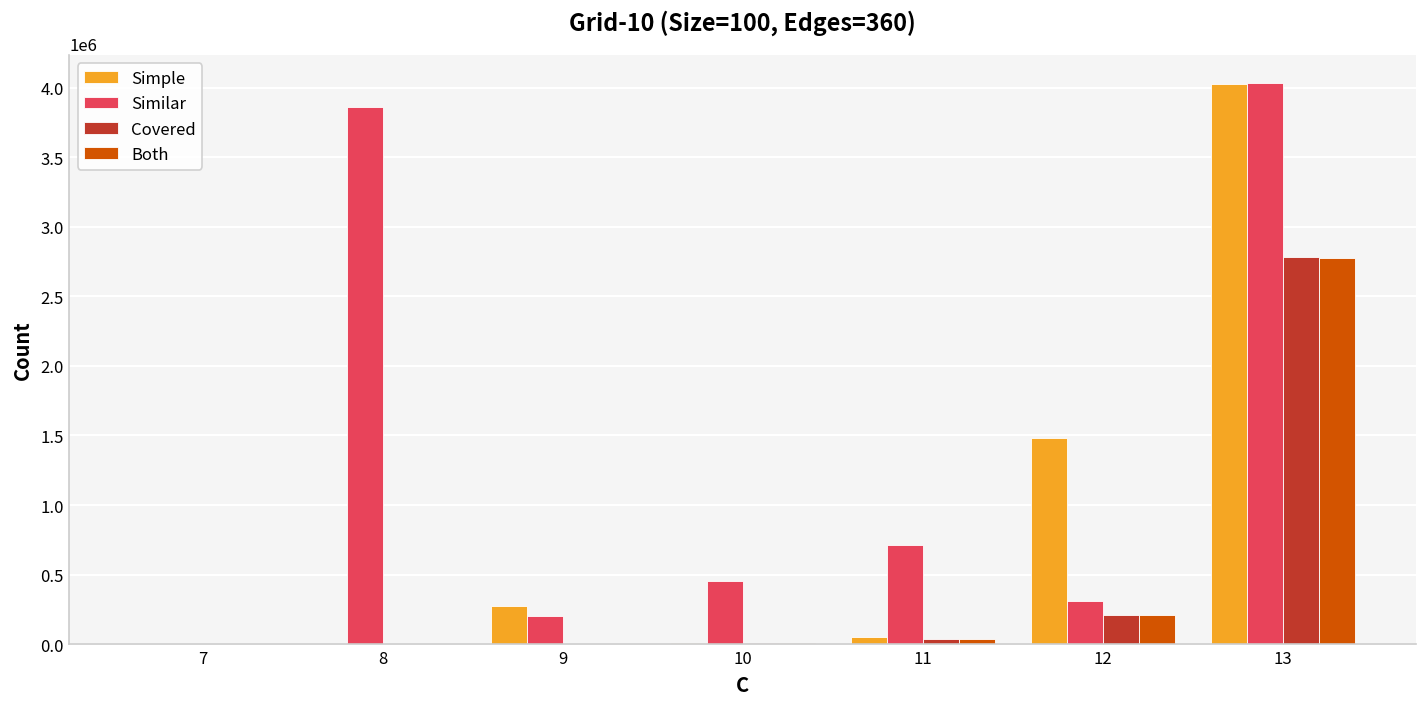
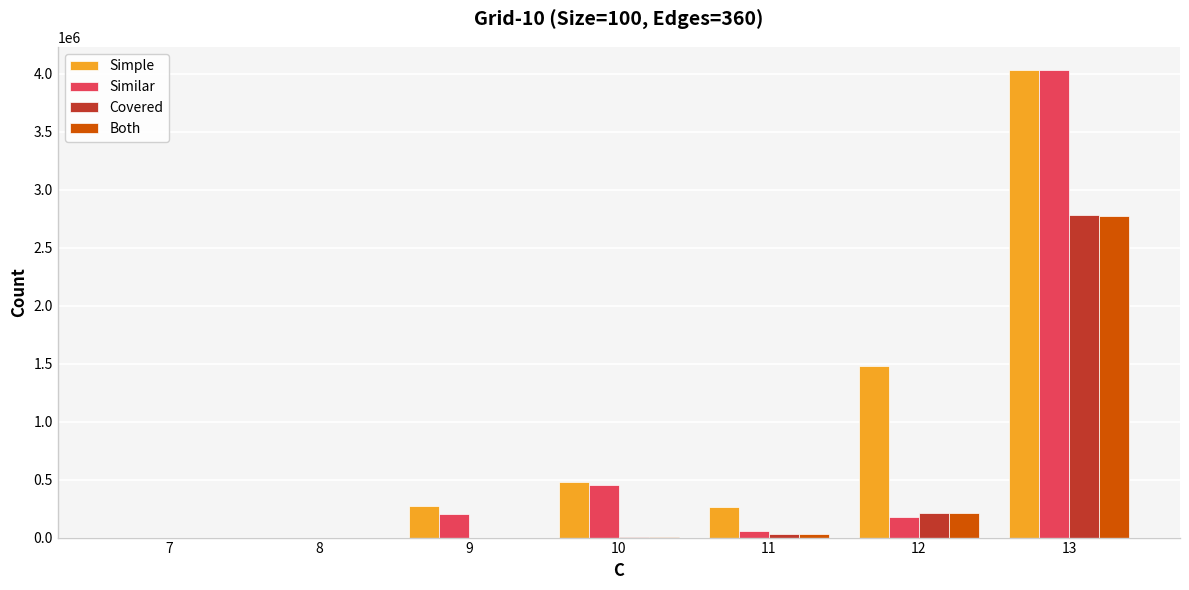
  {
    "Simple": {
      "9": 270000,
-     "10": 10000,
-     "11": 50000,
+     "10": 480000,
+     "11": 270000,
      "12": 1480000,
      "13": 4030000
    },
    "Similar": {
-     "8": 3860000,
+     "8": 0,
      "9": 200000,
      "10": 450000,
-     "11": 710000,
-     "12": 310000,
+     "11": 50000,
+     "12": 180000,
      "13": 4030000
    }
  }
